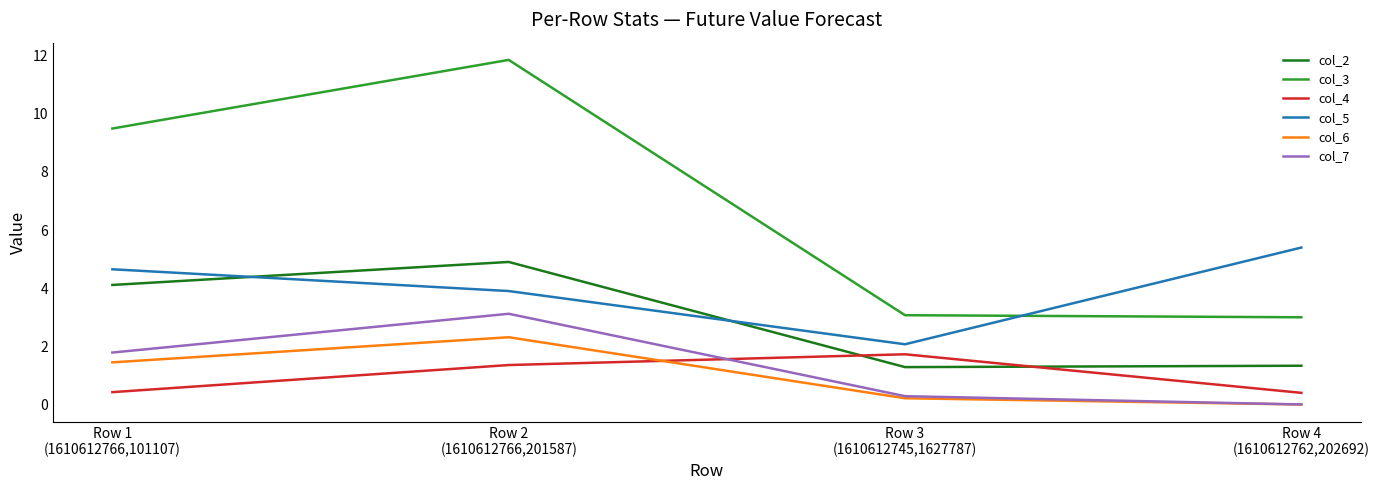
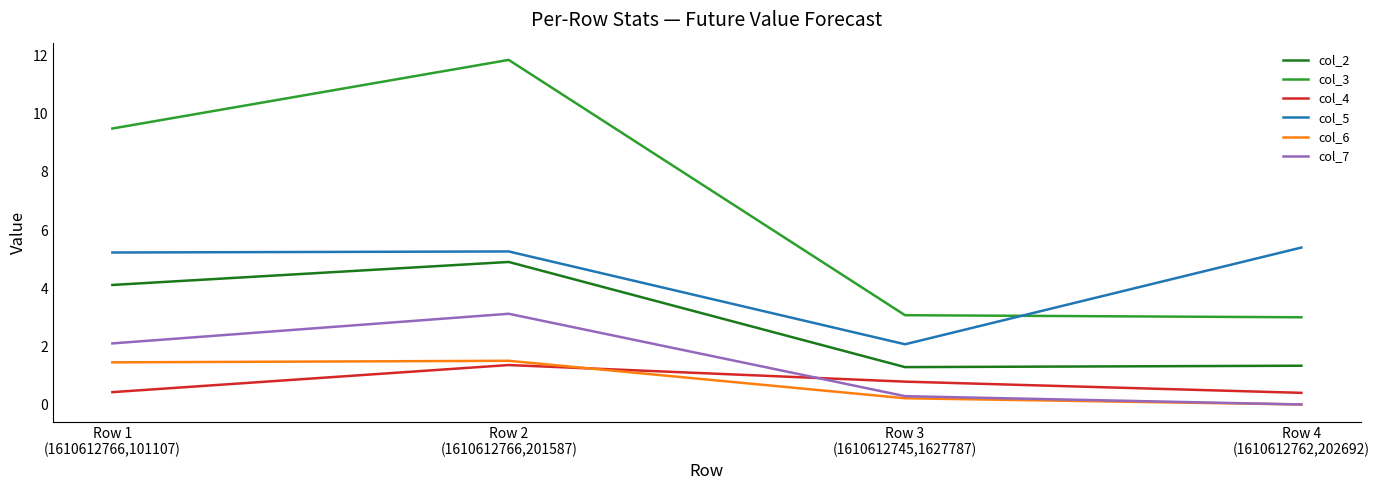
  {
    "col_4": {
      "Row 1 (1610612766,101107)": 0.4,
      "Row 2 (1610612766,201587)": 1.4,
-     "Row 3 (1610612745,1627787)": 1.7,
+     "Row 3 (1610612745,1627787)": 0.8,
      "Row 4 (1610612762,202692)": 0.4
    },
    "col_5": {
-     "Row 1 (1610612766,101107)": 4.7,
-     "Row 2 (1610612766,201587)": 3.9,
+     "Row 1 (1610612766,101107)": 5.2,
+     "Row 2 (1610612766,201587)": 5.3,
      "Row 3 (1610612745,1627787)": 2.1,
      "Row 4 (1610612762,202692)": 5.4
    },
    "col_6": {
      "Row 1 (1610612766,101107)": 1.4,
-     "Row 2 (1610612766,201587)": 2.3
+     "Row 2 (1610612766,201587)": 1.5
    },
    "col_7": {
-     "Row 1 (1610612766,101107)": 1.8,
+     "Row 1 (1610612766,101107)": 2.1,
      "Row 2 (1610612766,201587)": 3.1
    }
  }
